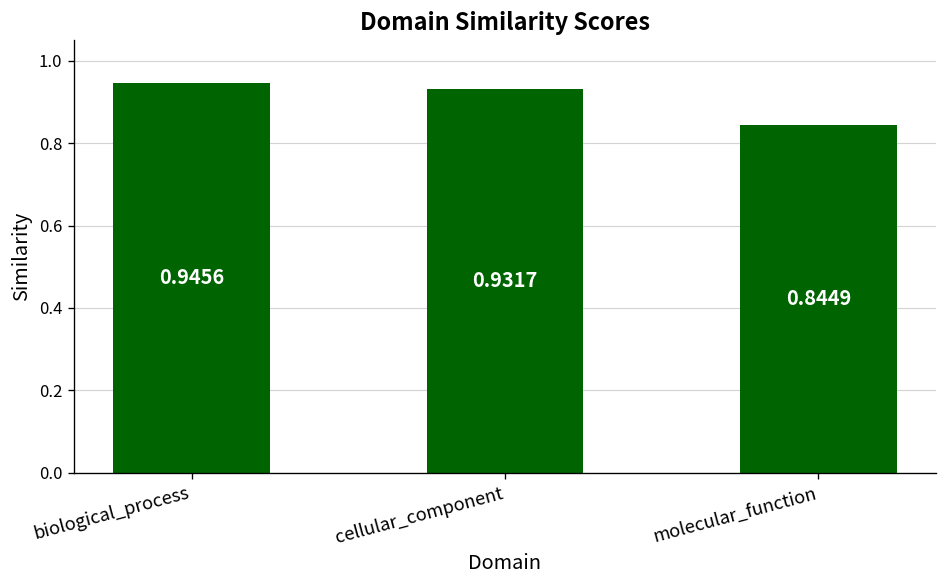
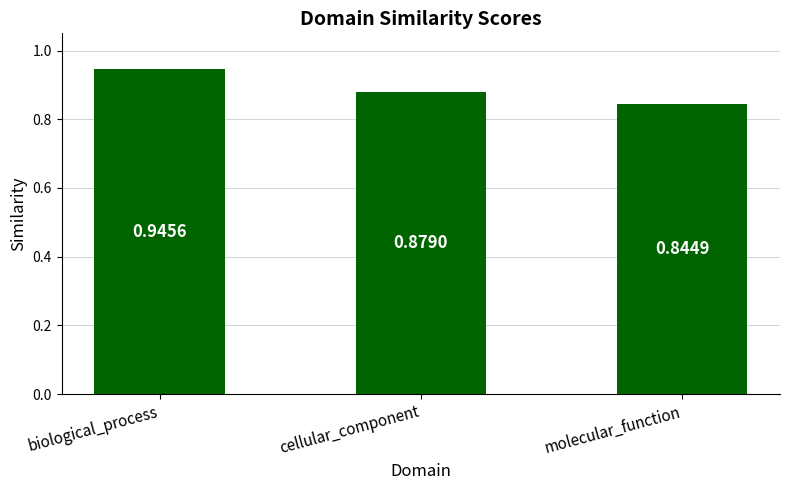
  {
    "biological_process": 0.9456,
-   "cellular_component": 0.9317,
+   "cellular_component": 0.8790,
    "molecular_function": 0.8449
  }
